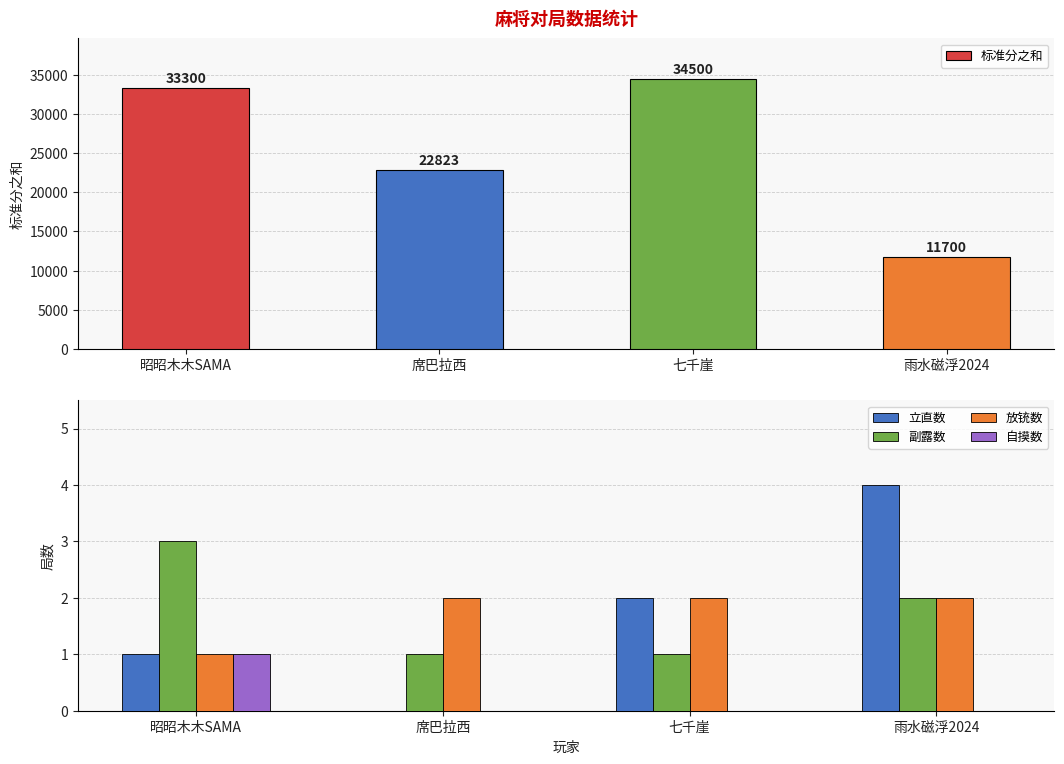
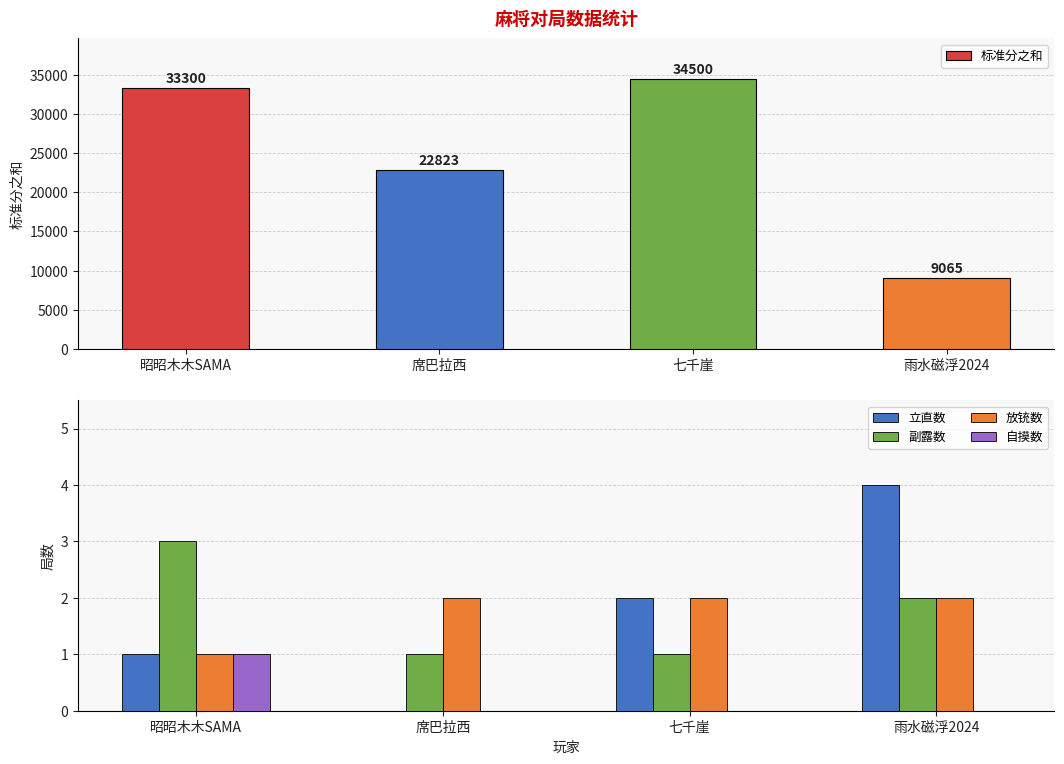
  {
    "麻将对局数据统计": {
      "昭昭木木SAMA": 33300,
      "席巴拉西": 22823,
      "七千崖": 34500,
-     "雨水磁浮2024": 11700
+     "雨水磁浮2024": 9065
    }
  }
